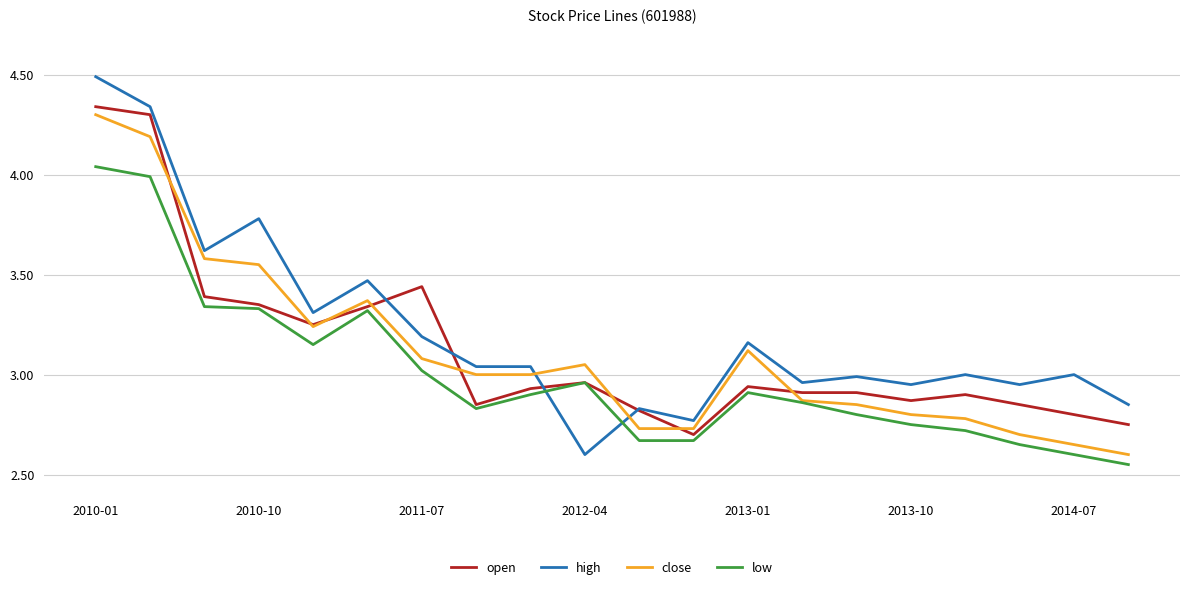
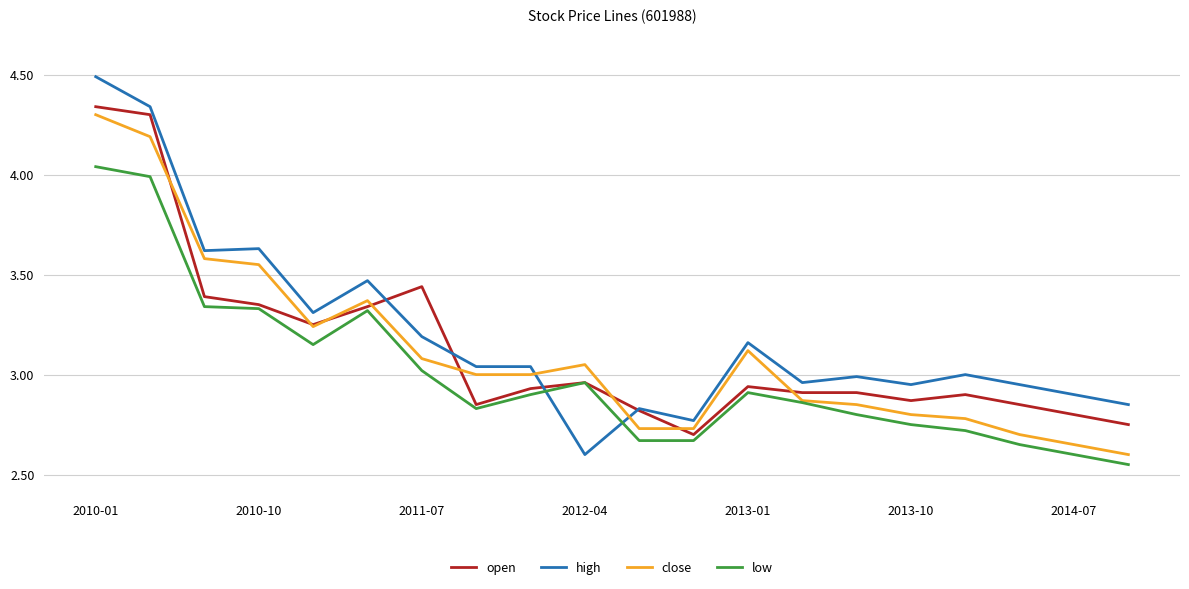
  {
    "open": {
      "2010-01": 4.34,
      "2010-10": 3.35,
      "2011-07": 3.44,
      "2013-01": 2.94,
      "2013-10": 2.87,
      "2014-07": 2.80
    },
    "high": {
      "2010-01": 4.49,
-     "2010-10": 3.78,
+     "2010-10": 3.63,
      "2011-07": 3.19,
      "2012-04": 2.60,
      "2013-01": 3.16,
      "2013-10": 2.95,
-     "2014-07": 3.0
+     "2014-07": 2.9
    },
    "close": {
      "2010-01": 4.30,
      "2010-10": 3.55,
      "2011-07": 3.08,
      "2012-04": 3.05,
      "2013-01": 3.12,
      "2013-10": 2.80,
      "2014-07": 2.65
    },
    "low": {
      "2010-01": 4.04,
      "2010-10": 3.33,
      "2011-07": 3.02,
      "2013-01": 2.91,
      "2013-10": 2.75,
      "2014-07": 2.60
    }
  }
